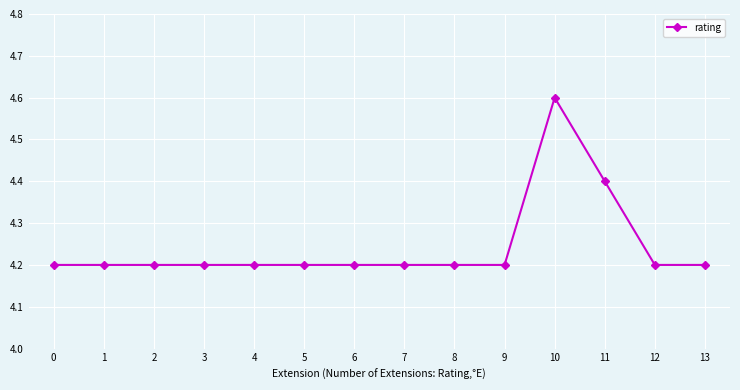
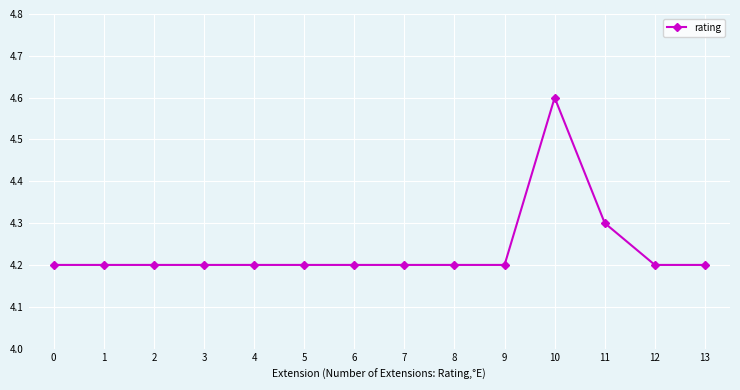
  {
    "0": 4.2,
    "1": 4.2,
    "2": 4.2,
    "3": 4.2,
    "4": 4.2,
    "5": 4.2,
    "6": 4.2,
    "7": 4.2,
    "8": 4.2,
    "9": 4.2,
    "10": 4.6,
-   "11": 4.4,
+   "11": 4.3,
    "12": 4.2,
    "13": 4.2
  }
